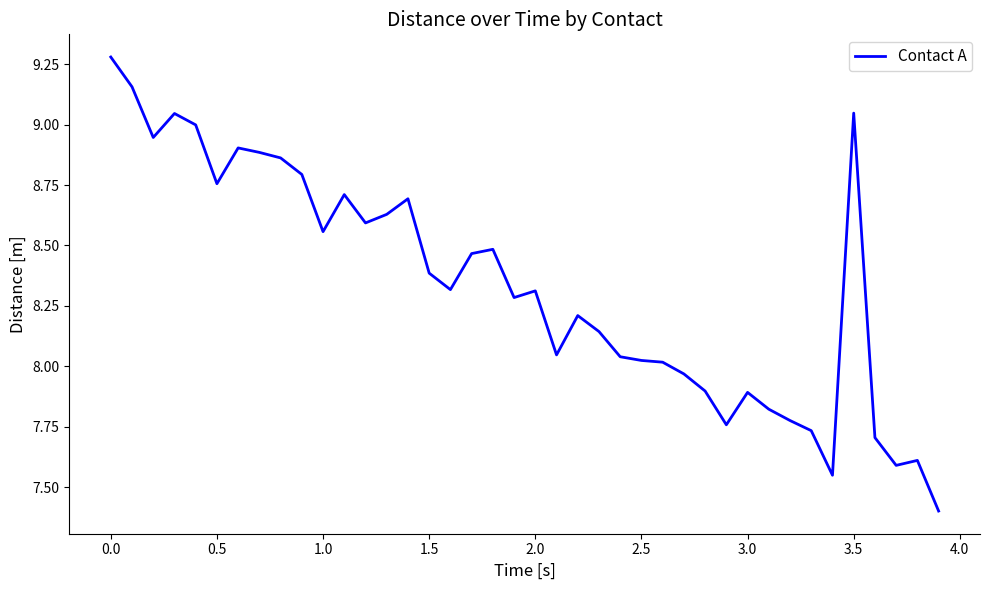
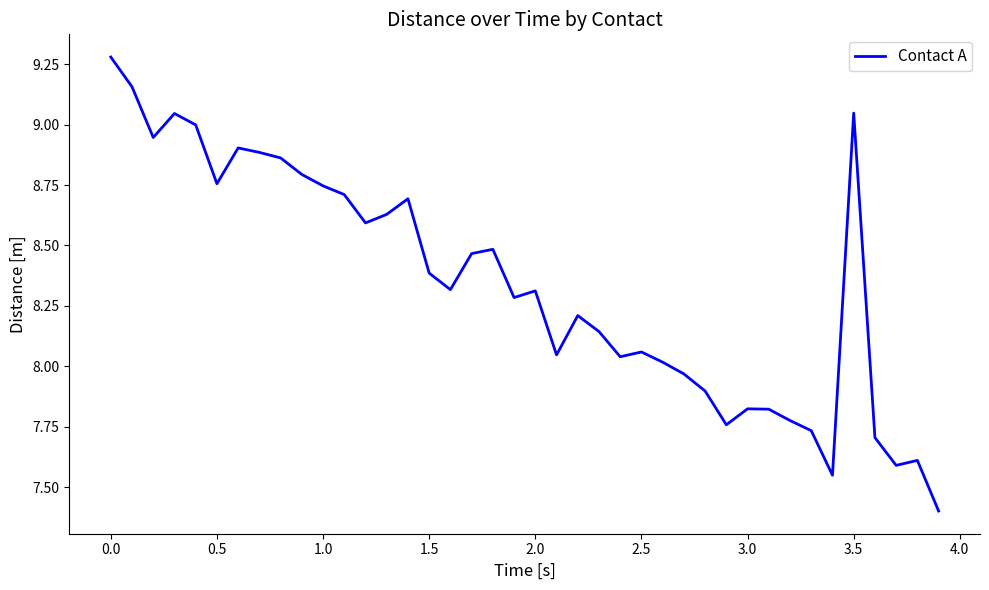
  {
    "0.0": 9.28,
    "0.5": 8.76,
-   "1.0": 8.56,
+   "1.0": 8.75,
    "1.5": 8.39,
    "2.0": 8.31,
-   "2.5": 8.02,
-   "3.0": 7.89,
+   "2.5": 8.06,
+   "3.0": 7.82,
    "3.5": 9.05
  }
